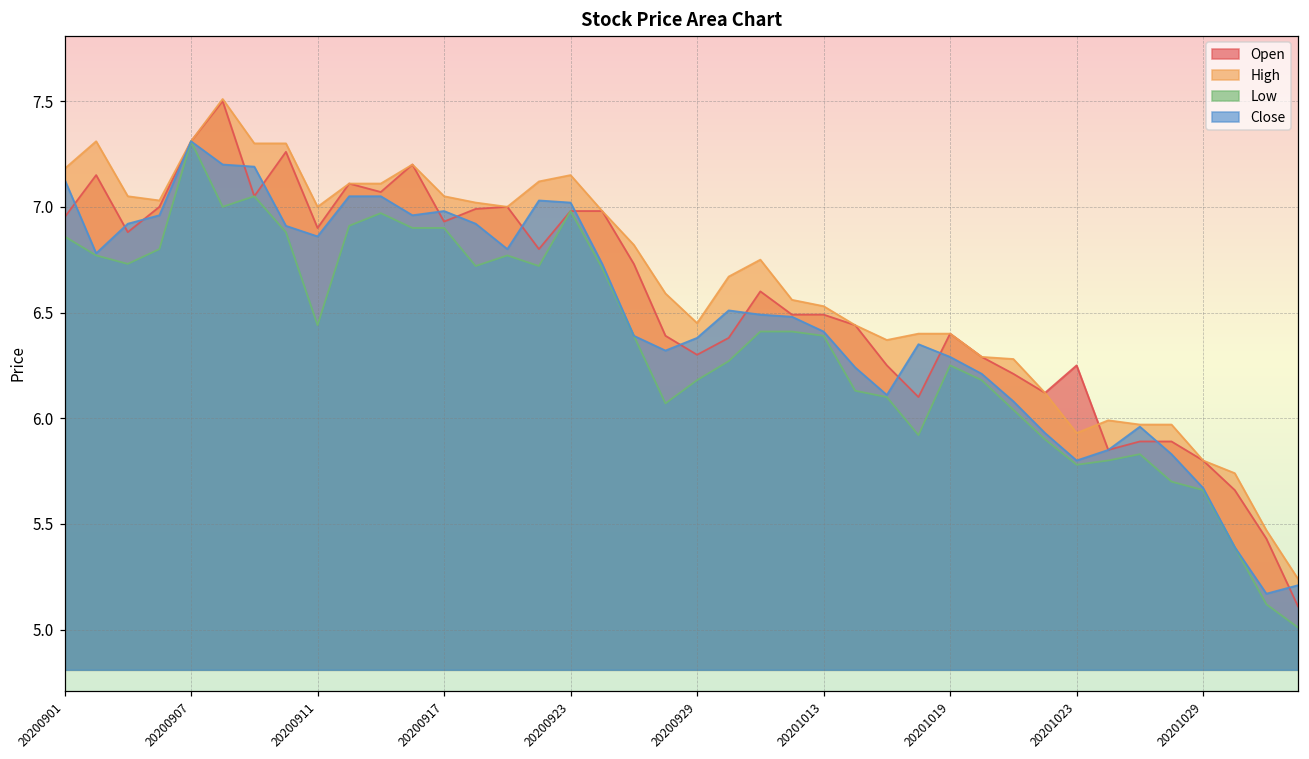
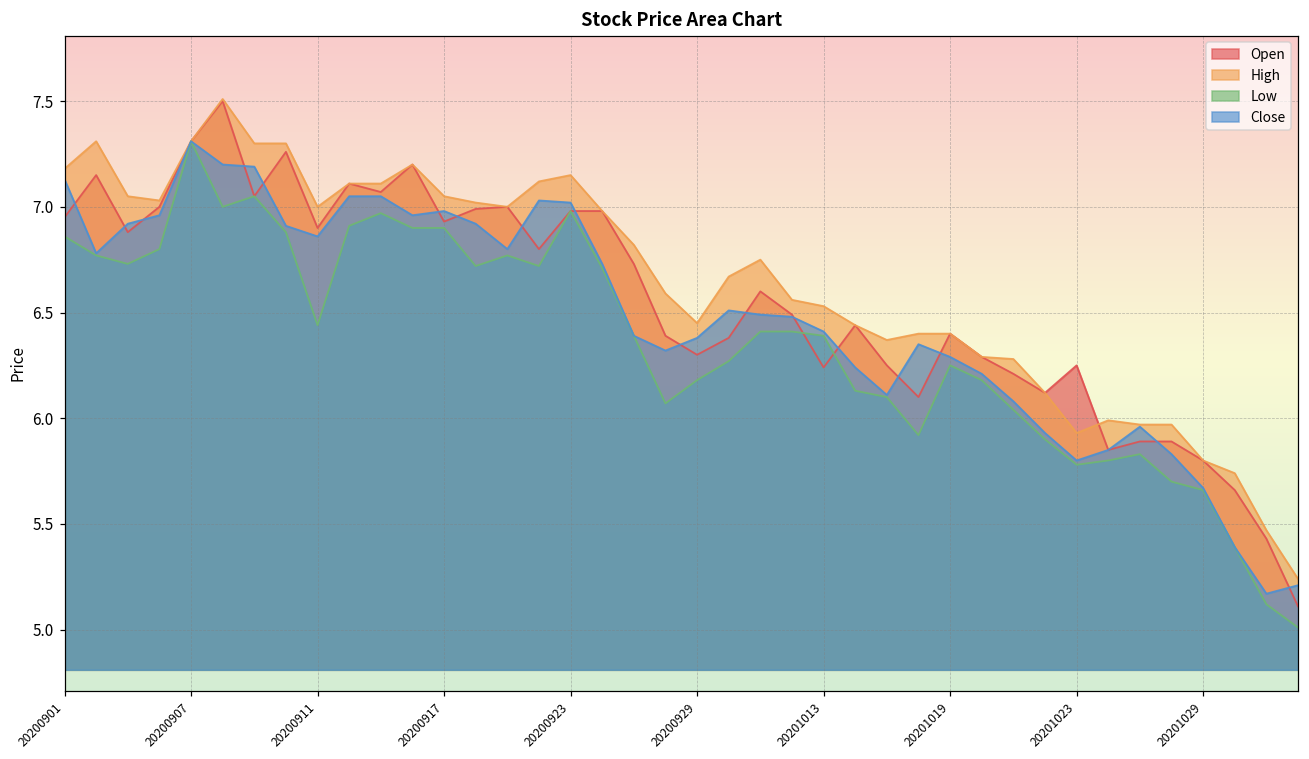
  {
    "Open": {
      "20200901": 6.95,
      "20200911": 6.90,
      "20200917": 6.93,
      "20200929": 6.30,
-     "20201013": 6.49,
+     "20201013": 6.24,
      "20201023": 6.25
    },
    "High": {
      "20200901": 7.18,
      "20200911": 7.00,
      "20200917": 7.05,
      "20200923": 7.15,
      "20200929": 6.45,
      "20201013": 6.53,
      "20201023": 5.93
    },
    "Low": {
      "20200901": 6.86,
      "20200911": 6.44,
      "20200917": 6.90,
      "20200929": 6.18,
      "20201013": 6.39,
      "20201019": 6.25,
      "20201023": 5.78
    },
    "Close": {
      "20200901": 7.13,
      "20200911": 6.86,
      "20200917": 6.98,
      "20200923": 7.02,
      "20200929": 6.38,
      "20201013": 6.41,
      "20201019": 6.29,
      "20201023": 5.80
    }
  }
